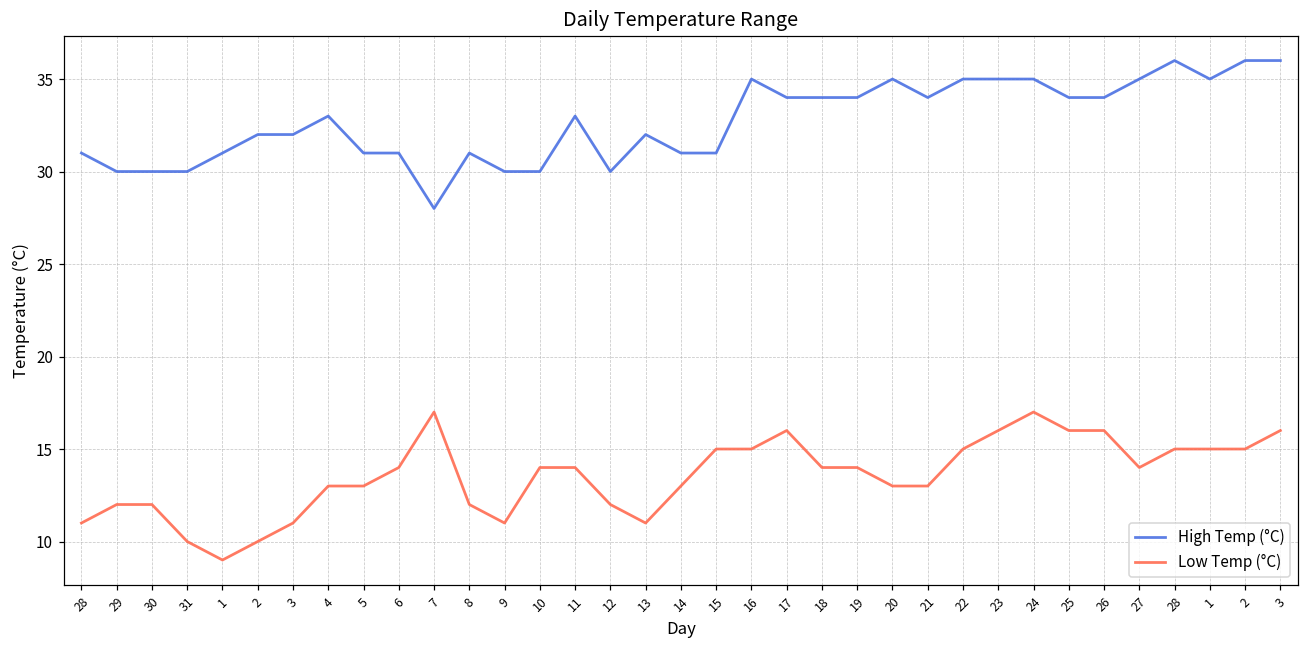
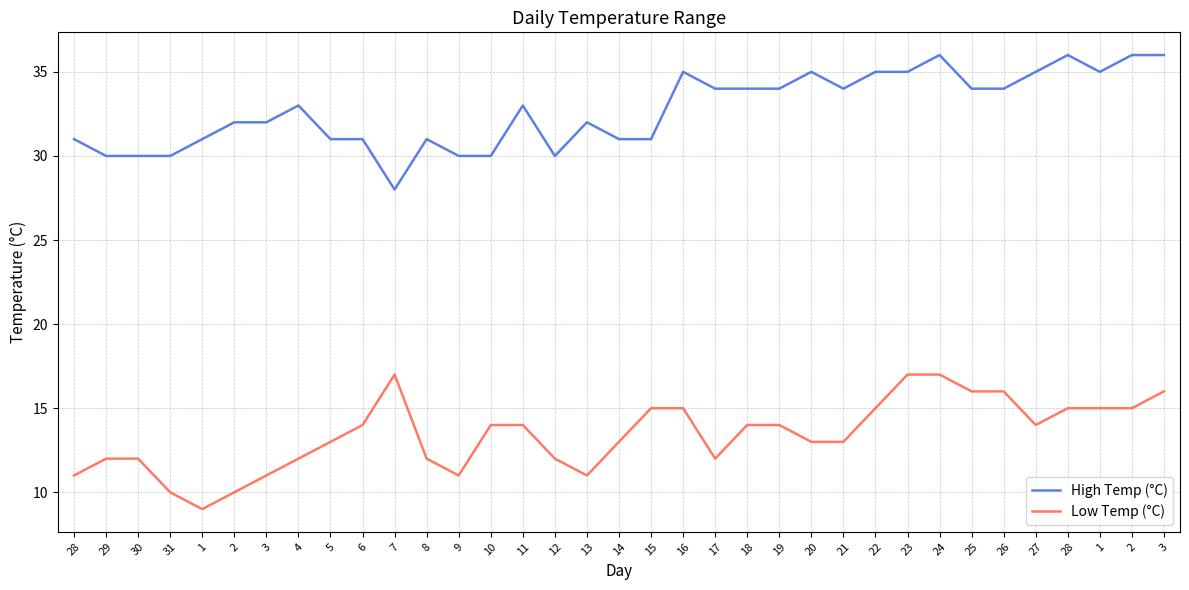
  {
    "High Temp (°C)": {
      "29": 30,
      "30": 30,
      "31": 30,
      "4": 33,
      "5": 31,
      "6": 31,
      "7": 28,
      "8": 31,
      "9": 30,
      "10": 30,
      "11": 33,
      "12": 30,
      "13": 32,
      "14": 31,
      "15": 31,
      "16": 35,
      "17": 34,
      "18": 34,
      "19": 34,
      "20": 35,
      "21": 34,
      "22": 35,
      "23": 35,
-     "24": 35,
+     "24": 36,
      "25": 34,
      "26": 34,
      "27": 35
    },
    "Low Temp (°C)": {
      "29": 12,
      "30": 12,
      "31": 10,
-     "4": 13,
+     "4": 12,
      "5": 13,
      "6": 14,
      "7": 17,
      "8": 12,
      "9": 11,
      "10": 14,
      "11": 14,
      "12": 12,
      "13": 11,
      "14": 13,
      "15": 15,
      "16": 15,
-     "17": 16,
+     "17": 12,
      "18": 14,
      "19": 14,
      "20": 13,
      "21": 13,
      "22": 15,
-     "23": 16,
+     "23": 17,
      "24": 17,
      "25": 16,
      "26": 16,
      "27": 14
    }
  }
